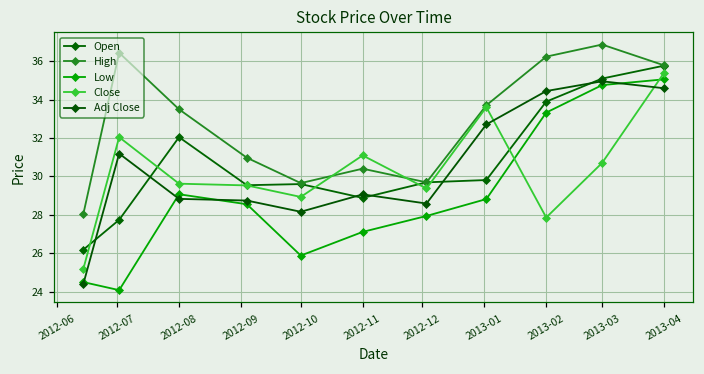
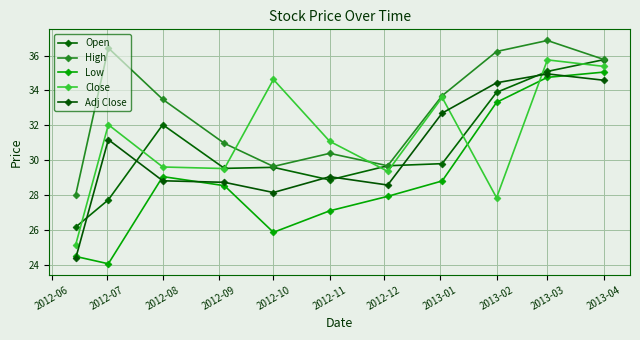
  {
    "Close": {
      "2012-08": 29.6,
-     "2012-10": 28.9,
+     "2012-10": 34.6,
      "2012-11": 31.1,
      "2013-02": 27.9,
-     "2013-03": 30.7,
+     "2013-03": 35.8,
      "2013-04": 35.4
    }
  }
